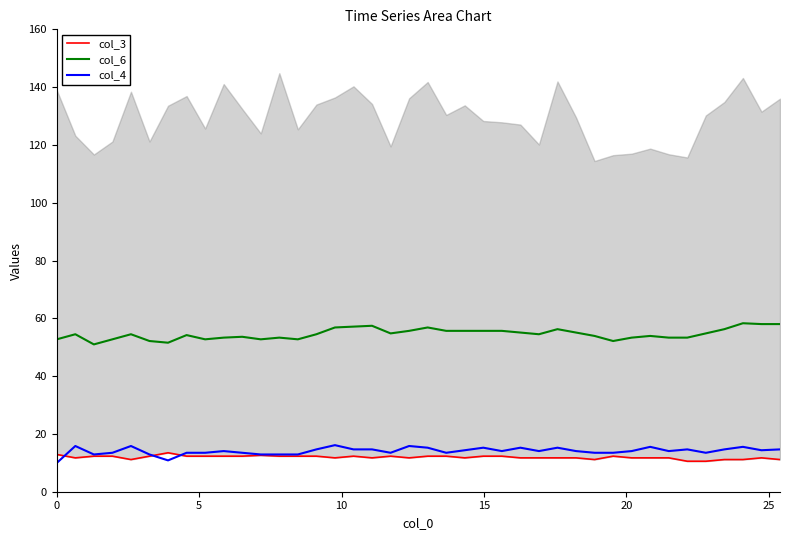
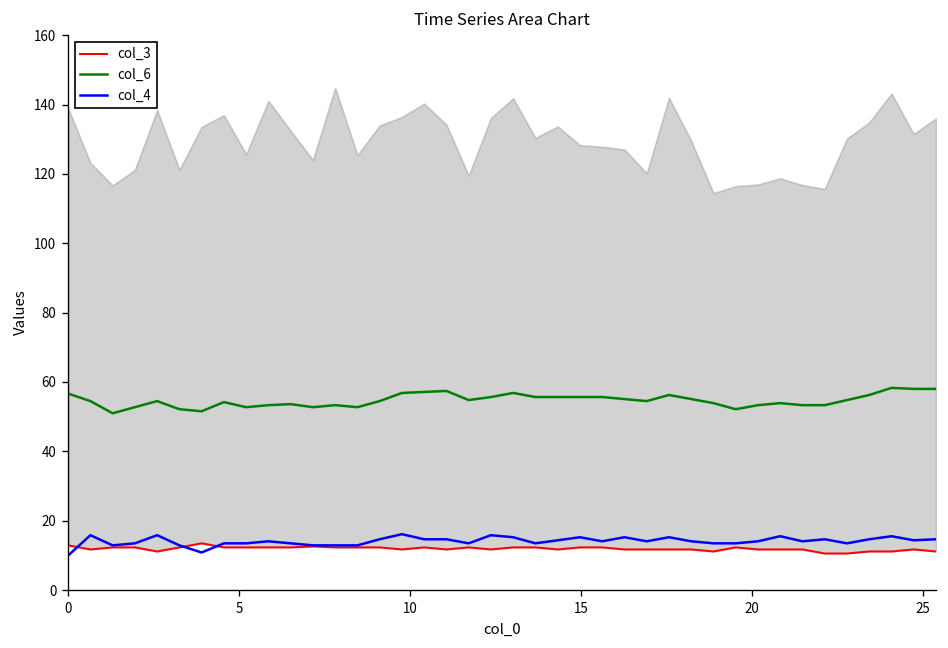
  {
    "col_3": {
      "0": 13
    },
    "col_6": {
-     "0": 53
+     "0": 57
    },
    "col_4": {
      "0": 10
    }
  }
